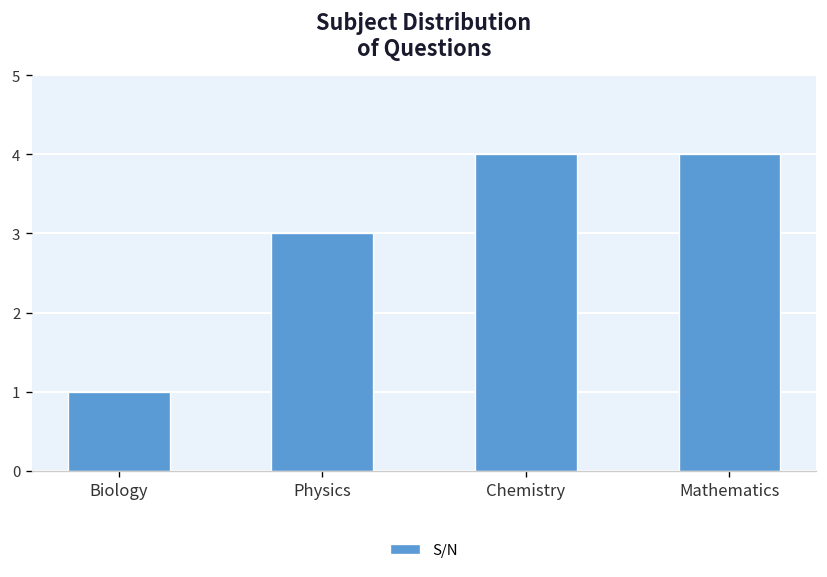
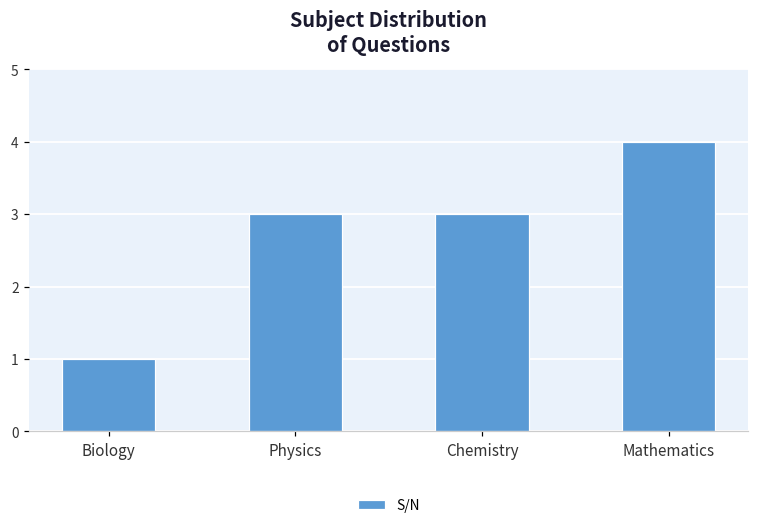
  {
    "Biology": 1,
    "Physics": 3,
-   "Chemistry": 4,
+   "Chemistry": 3,
    "Mathematics": 4
  }
